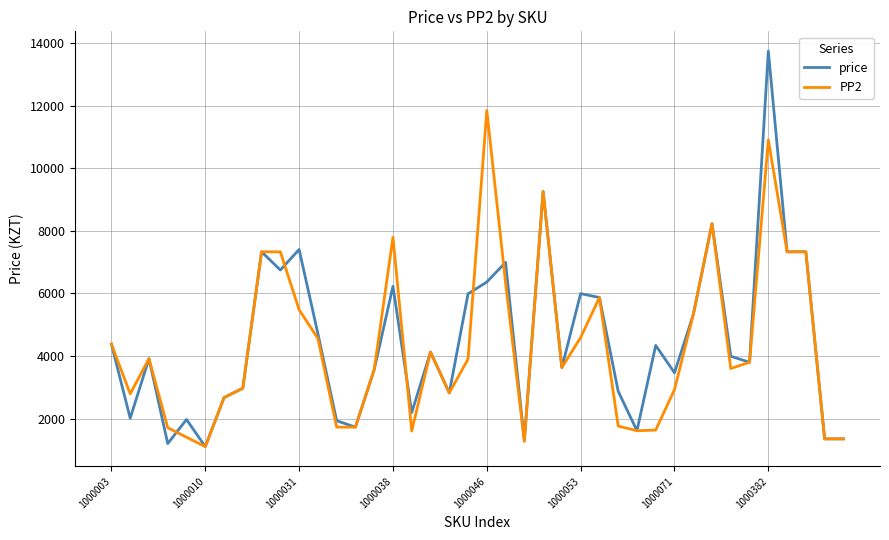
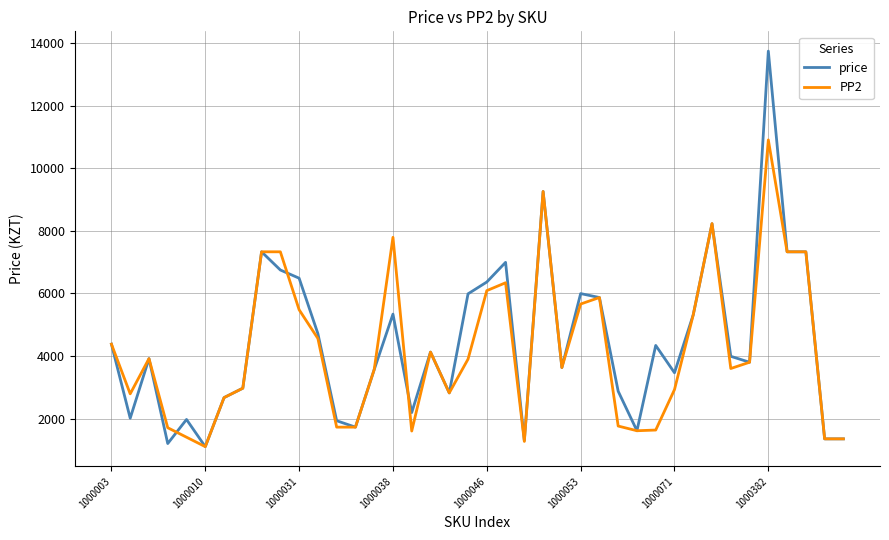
  {
    "price": {
-     "1000031": 7400,
-     "1000038": 6200,
+     "1000031": 6500,
+     "1000038": 5300,
      "1000046": 6400,
      "1000053": 6000,
      "1000071": 3500,
      "1000382": 13800
    },
    "PP2": {
      "1000031": 5500,
      "1000038": 7800,
-     "1000046": 11900,
-     "1000053": 4600,
+     "1000046": 6100,
+     "1000053": 5700,
      "1000071": 2900,
      "1000382": 10900
    }
  }
